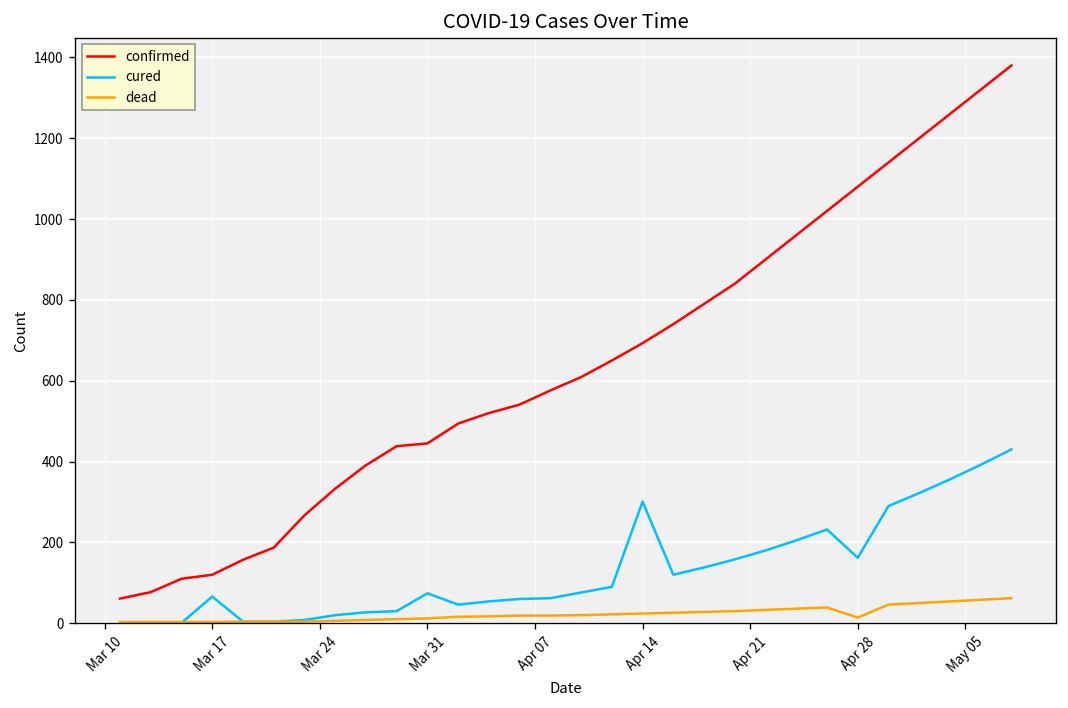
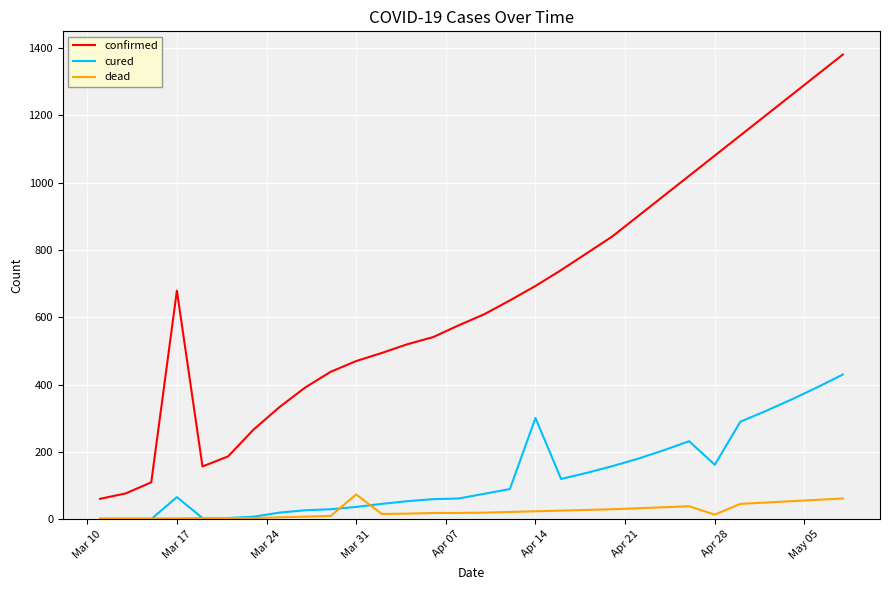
  {
    "confirmed": {
-     "Mar 17": 120,
-     "Mar 31": 450,
+     "Mar 17": 680,
+     "Mar 31": 470,
      "Apr 14": 690,
      "Apr 28": 1080
    },
    "cured": {
      "Mar 17": 70,
-     "Mar 31": 70,
+     "Mar 31": 40,
      "Apr 14": 300,
      "Apr 28": 160
    },
    "dead": {
      "Mar 17": 0,
-     "Mar 31": 10,
+     "Mar 31": 70,
      "Apr 14": 20,
      "Apr 28": 10
    }
  }
